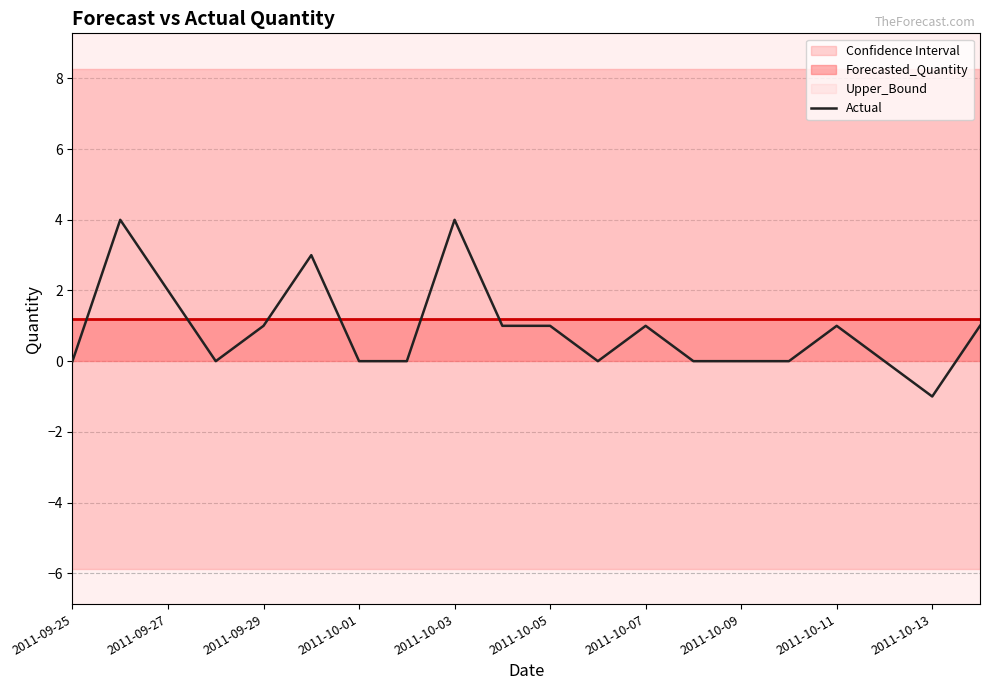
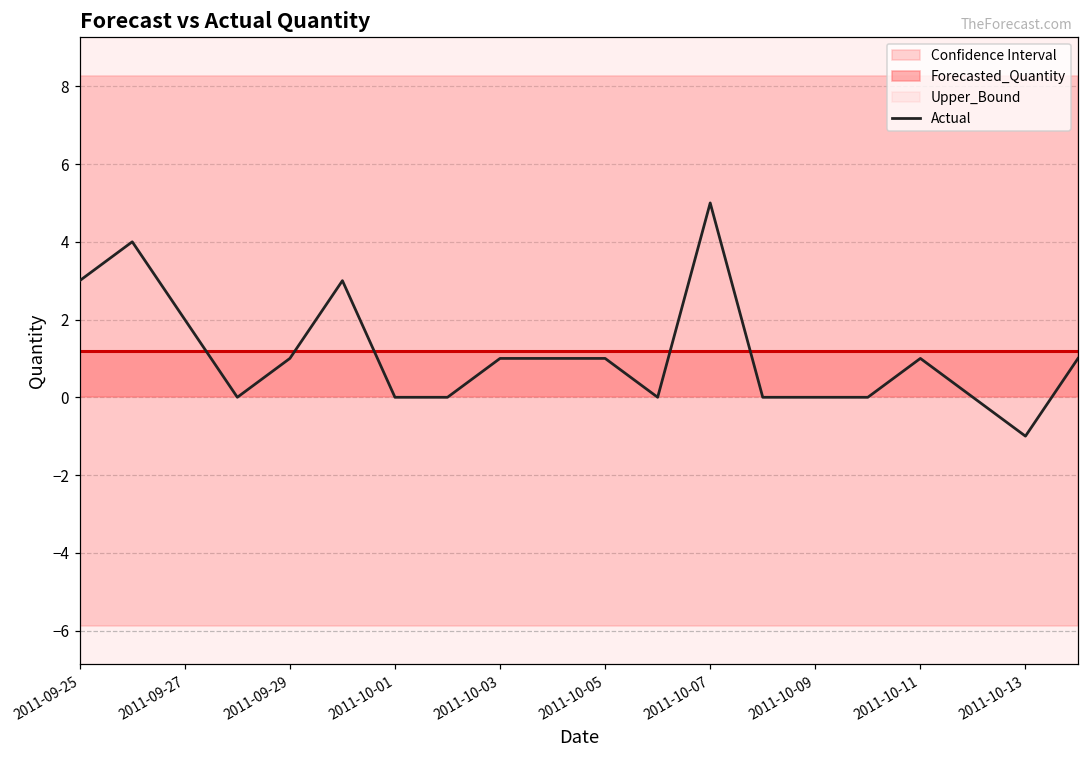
  {
    "Forecasted_Quantity": {
      "2011-09-25": 1.2,
      "2011-09-27": 1.2,
      "2011-09-29": 1.2,
      "2011-10-01": 1.2,
      "2011-10-03": 1.2,
      "2011-10-05": 1.2,
      "2011-10-07": 1.2,
      "2011-10-09": 1.2,
      "2011-10-11": 1.2,
      "2011-10-13": 1.2
    },
    "Upper_Bound": {
      "2011-09-25": 8.3,
      "2011-09-27": 8.3,
      "2011-09-29": 8.3,
      "2011-10-01": 8.3,
      "2011-10-03": 8.3,
      "2011-10-05": 8.3,
      "2011-10-07": 8.3,
      "2011-10-09": 8.3
    },
    "Actual": {
-     "2011-09-25": 0,
+     "2011-09-25": 3,
      "2011-09-27": 2,
      "2011-09-29": 1,
      "2011-10-01": 0,
-     "2011-10-03": 4,
+     "2011-10-03": 1,
      "2011-10-05": 1,
-     "2011-10-07": 1,
+     "2011-10-07": 5,
      "2011-10-09": 0,
      "2011-10-11": 1,
      "2011-10-13": -1
    }
  }
